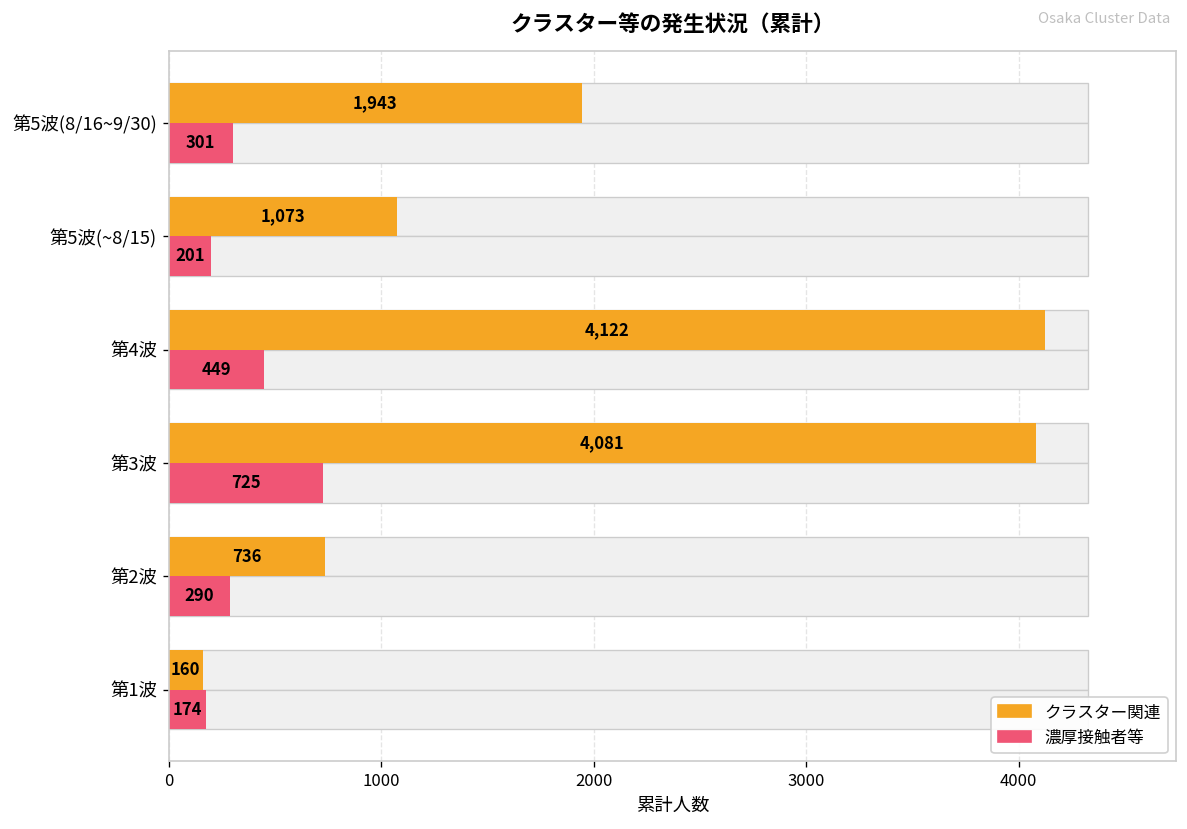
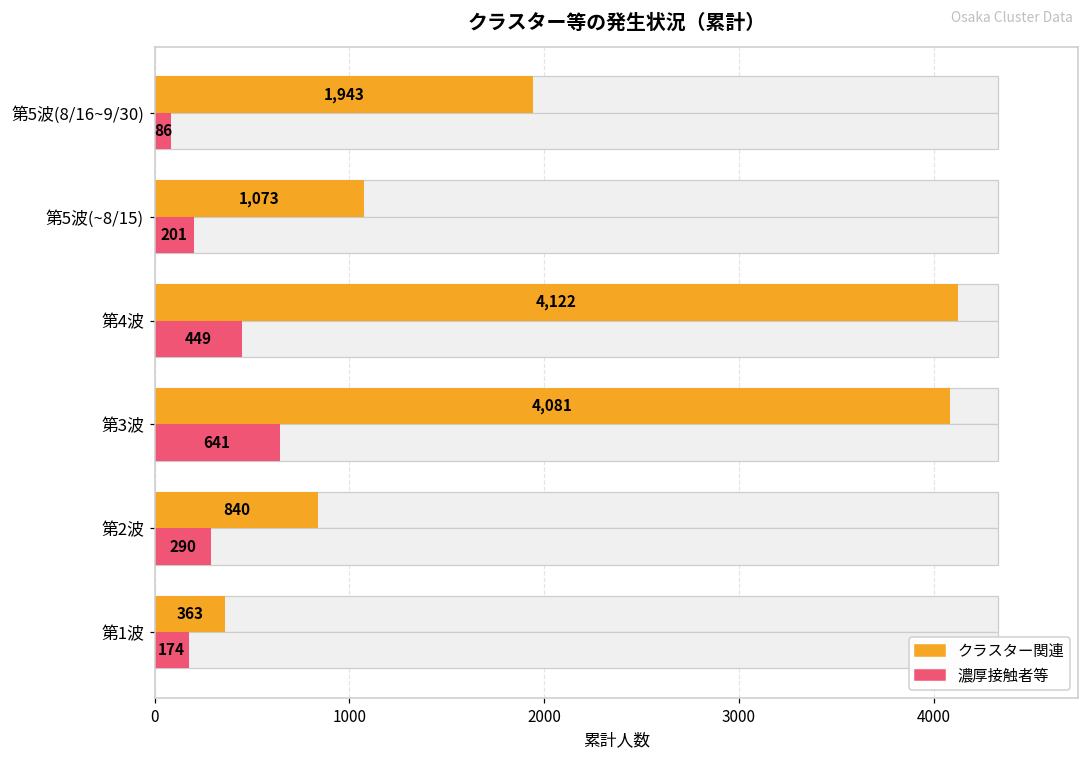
  {
    "クラスター関連": {
-     "第2波": 736,
-     "第1波": 160
+     "第2波": 840,
+     "第1波": 363
    },
    "濃厚接触者等": {
-     "第5波(8/16~9/30)": 301,
-     "第3波": 725
+     "第5波(8/16~9/30)": 86,
+     "第3波": 641
    }
  }
